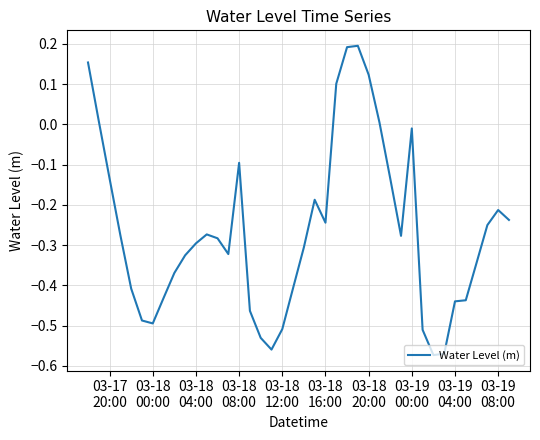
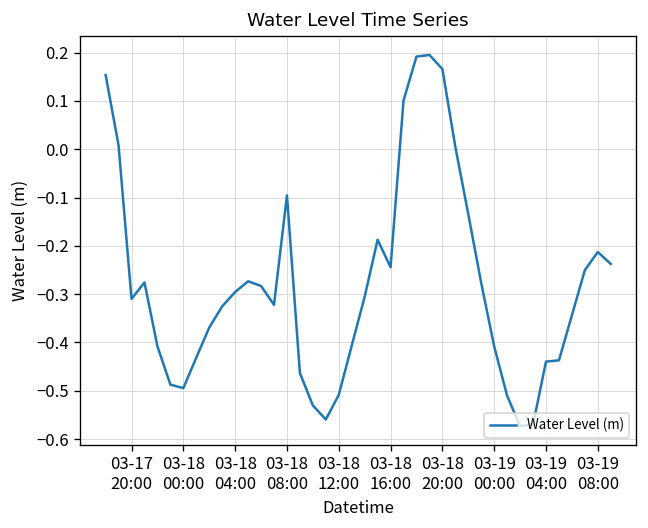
  {
-   "03-17 20:00": -0.13,
+   "03-17 20:00": -0.31,
    "03-18 00:00": -0.49,
    "03-18 04:00": -0.30,
    "03-18 08:00": -0.10,
    "03-18 12:00": -0.51,
    "03-18 16:00": -0.24,
-   "03-18 20:00": 0.12,
-   "03-19 00:00": -0.01,
+   "03-18 20:00": 0.17,
+   "03-19 00:00": -0.41,
    "03-19 04:00": -0.44,
    "03-19 08:00": -0.21
  }
